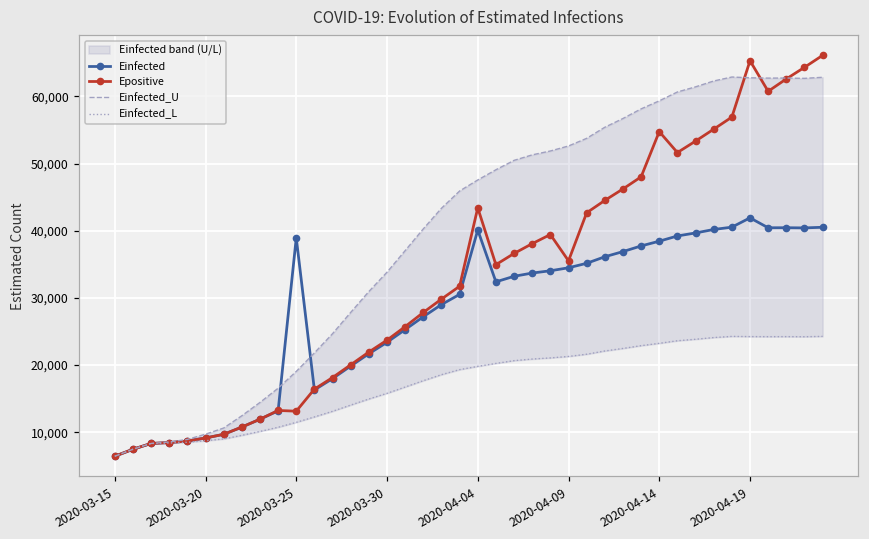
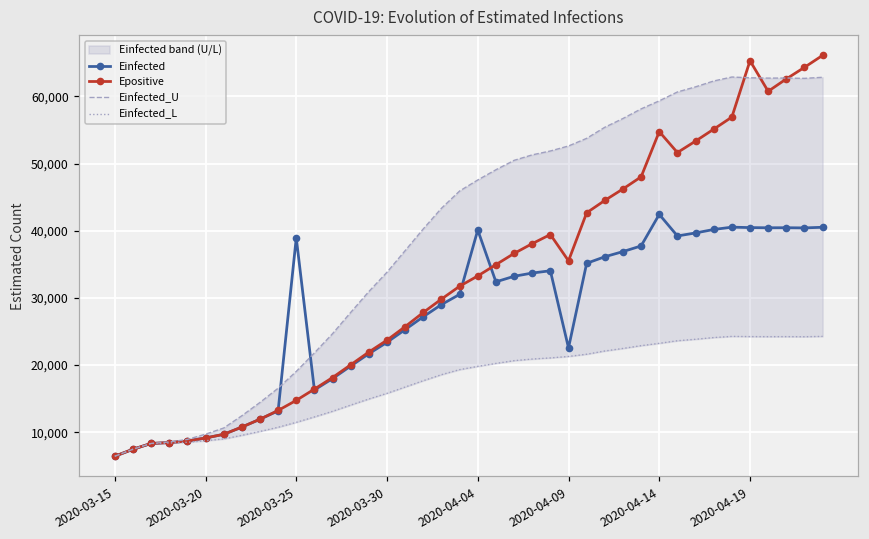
  {
    "Einfected": {
      "2020-03-25": "39,000",
      "2020-04-04": "40,000",
-     "2020-04-09": "34,000",
-     "2020-04-14": "38,000",
-     "2020-04-19": "42,000"
+     "2020-04-09": "23,000",
+     "2020-04-14": "42,000",
+     "2020-04-19": "40,000"
    },
    "Epositive": {
-     "2020-03-25": "13,000",
-     "2020-04-04": "43,000",
+     "2020-03-25": "15,000",
+     "2020-04-04": "33,000",
      "2020-04-09": "36,000",
      "2020-04-14": "55,000",
      "2020-04-19": "65,000"
    }
  }
